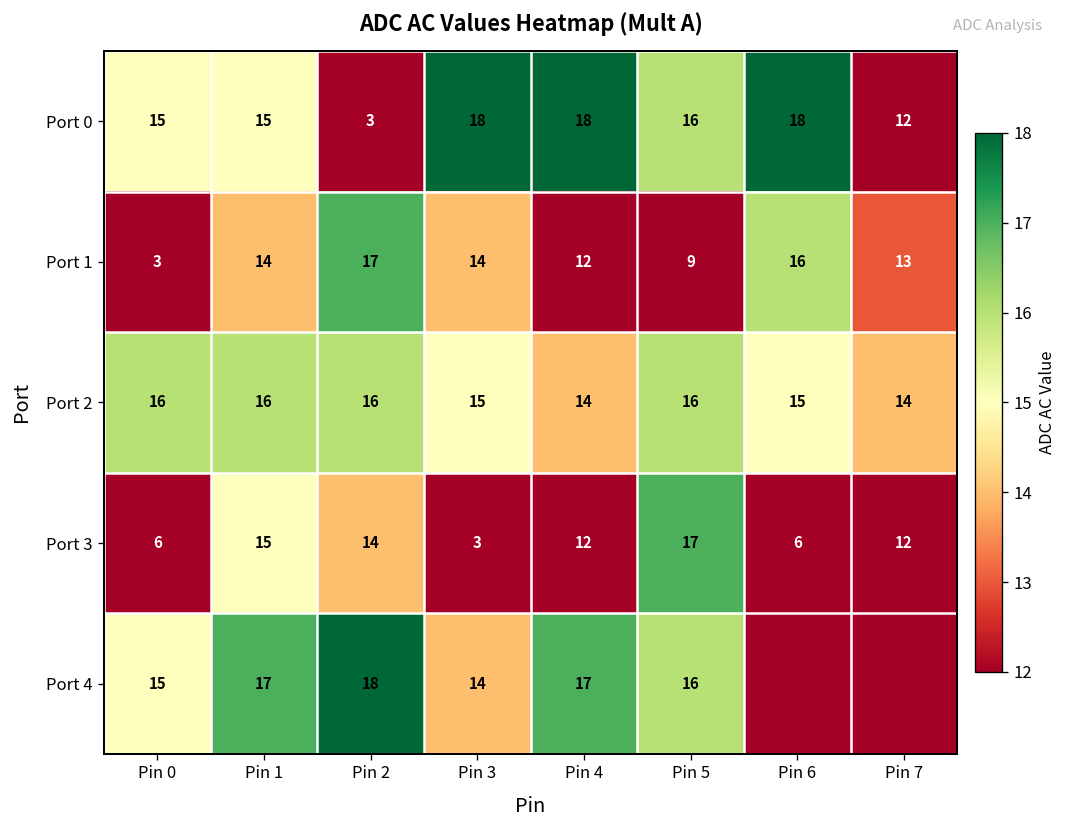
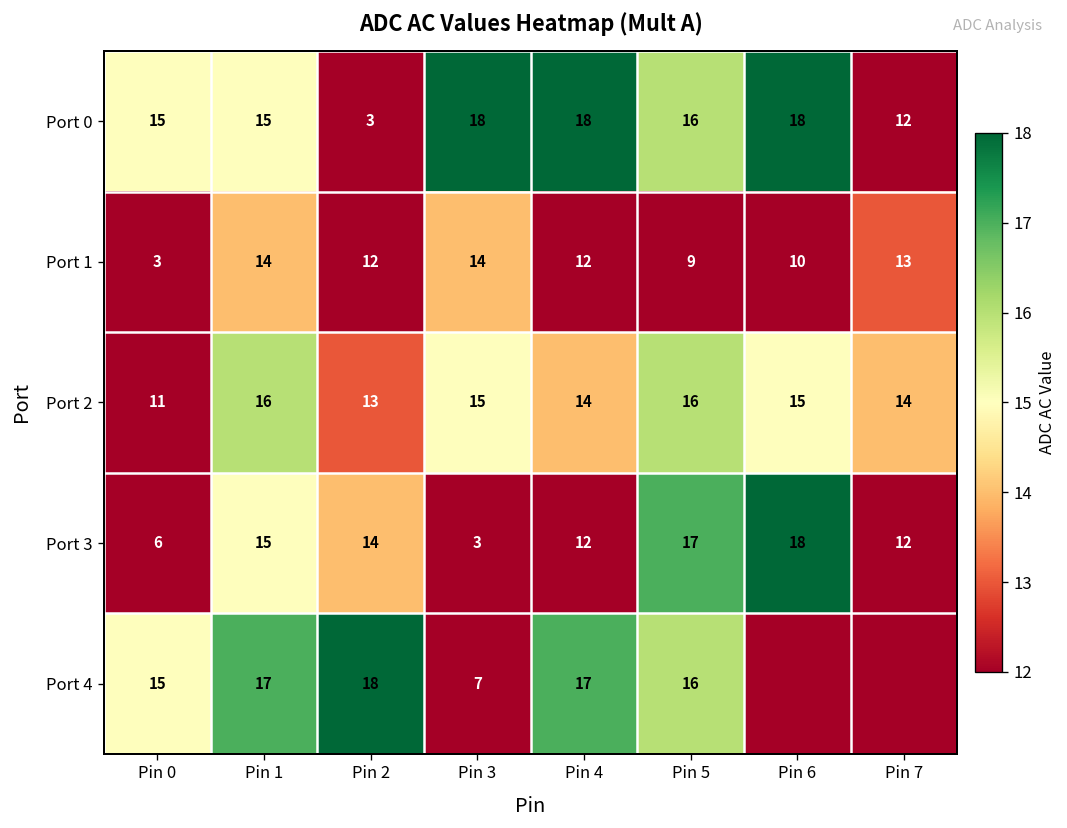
  {
    "Port 0": {
      "Pin 0": 15,
      "Pin 1": 15,
      "Pin 2": 3,
      "Pin 3": 18,
      "Pin 4": 18,
      "Pin 5": 16,
      "Pin 6": 18,
      "Pin 7": 12
    },
    "Port 1": {
      "Pin 0": 3,
      "Pin 1": 14,
-     "Pin 2": 17,
+     "Pin 2": 12,
      "Pin 3": 14,
      "Pin 4": 12,
      "Pin 5": 9,
-     "Pin 6": 16,
+     "Pin 6": 10,
      "Pin 7": 13
    },
    "Port 2": {
-     "Pin 0": 16,
+     "Pin 0": 11,
      "Pin 1": 16,
-     "Pin 2": 16,
+     "Pin 2": 13,
      "Pin 3": 15,
      "Pin 4": 14,
      "Pin 5": 16,
      "Pin 6": 15,
      "Pin 7": 14
    },
    "Port 3": {
      "Pin 0": 6,
      "Pin 1": 15,
      "Pin 2": 14,
      "Pin 3": 3,
      "Pin 4": 12,
      "Pin 5": 17,
-     "Pin 6": 6,
+     "Pin 6": 18,
      "Pin 7": 12
    },
    "Port 4": {
      "Pin 0": 15,
      "Pin 1": 17,
      "Pin 2": 18,
-     "Pin 3": 14,
+     "Pin 3": 7,
      "Pin 4": 17,
      "Pin 5": 16
    }
  }
